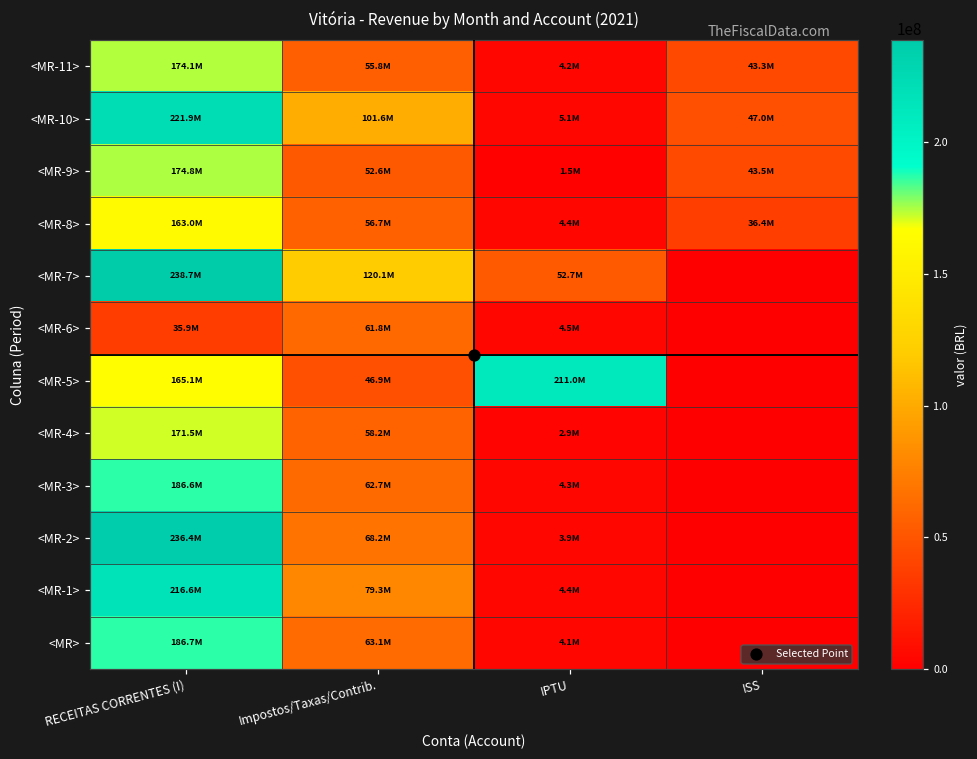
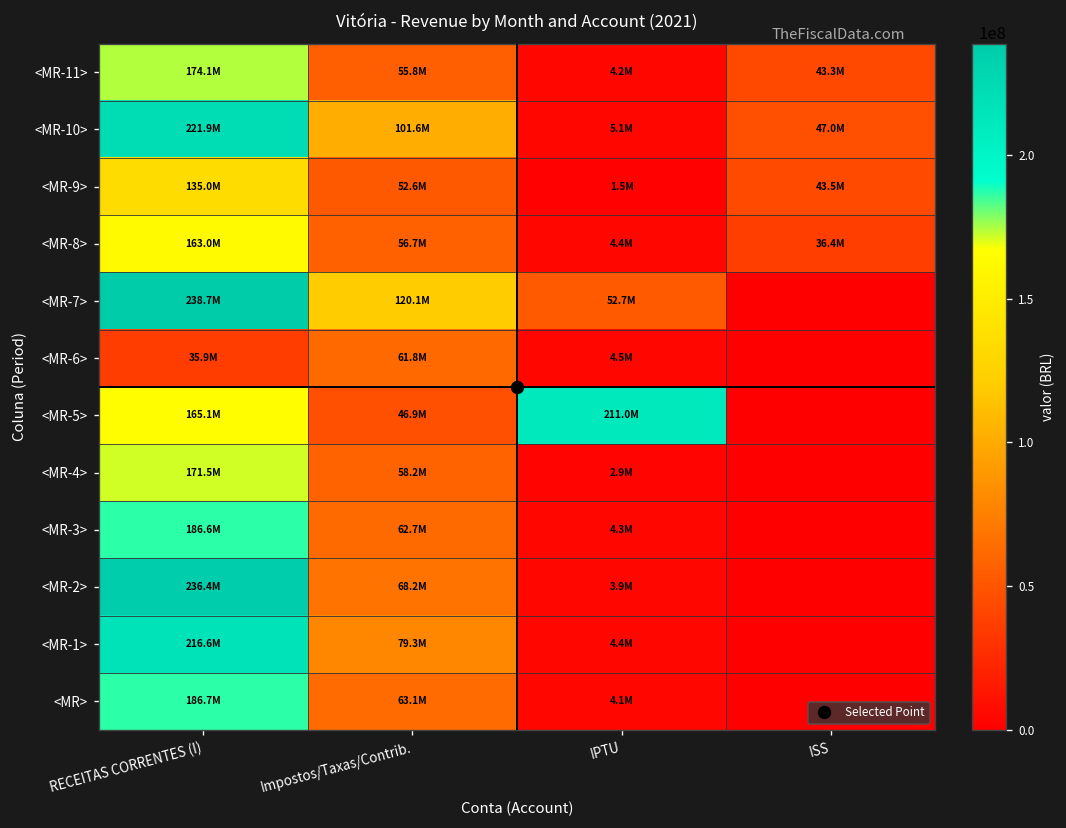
  {
    "<MR-11>": {
      "RECEITAS CORRENTES (I)": "174.1M",
      "Impostos/Taxas/Contrib.": "55.8M",
      "IPTU": "4.2M",
      "ISS": "43.3M"
    },
    "<MR-10>": {
      "RECEITAS CORRENTES (I)": "221.9M",
      "Impostos/Taxas/Contrib.": "101.6M",
      "IPTU": "5.1M",
      "ISS": "47.0M"
    },
    "<MR-9>": {
-     "RECEITAS CORRENTES (I)": "174.8M",
+     "RECEITAS CORRENTES (I)": "135.0M",
      "Impostos/Taxas/Contrib.": "52.6M",
      "IPTU": "1.5M",
      "ISS": "43.5M"
    },
    "<MR-8>": {
      "RECEITAS CORRENTES (I)": "163.0M",
      "Impostos/Taxas/Contrib.": "56.7M",
      "IPTU": "4.4M",
      "ISS": "36.4M"
    },
    "<MR-7>": {
      "RECEITAS CORRENTES (I)": "238.7M",
      "Impostos/Taxas/Contrib.": "120.1M",
      "IPTU": "52.7M"
    },
    "<MR-6>": {
      "RECEITAS CORRENTES (I)": "35.9M",
      "Impostos/Taxas/Contrib.": "61.8M",
      "IPTU": "4.5M"
    },
    "<MR-5>": {
      "RECEITAS CORRENTES (I)": "165.1M",
      "Impostos/Taxas/Contrib.": "46.9M",
      "IPTU": "211.0M"
    },
    "<MR-4>": {
      "RECEITAS CORRENTES (I)": "171.5M",
      "Impostos/Taxas/Contrib.": "58.2M",
      "IPTU": "2.9M"
    },
    "<MR-3>": {
      "RECEITAS CORRENTES (I)": "186.6M",
      "Impostos/Taxas/Contrib.": "62.7M",
      "IPTU": "4.3M"
    },
    "<MR-2>": {
      "RECEITAS CORRENTES (I)": "236.4M",
      "Impostos/Taxas/Contrib.": "68.2M",
      "IPTU": "3.9M"
    },
    "<MR-1>": {
      "RECEITAS CORRENTES (I)": "216.6M",
      "Impostos/Taxas/Contrib.": "79.3M",
      "IPTU": "4.4M"
    },
    "<MR>": {
      "RECEITAS CORRENTES (I)": "186.7M",
      "Impostos/Taxas/Contrib.": "63.1M",
      "IPTU": "4.1M"
    }
  }
